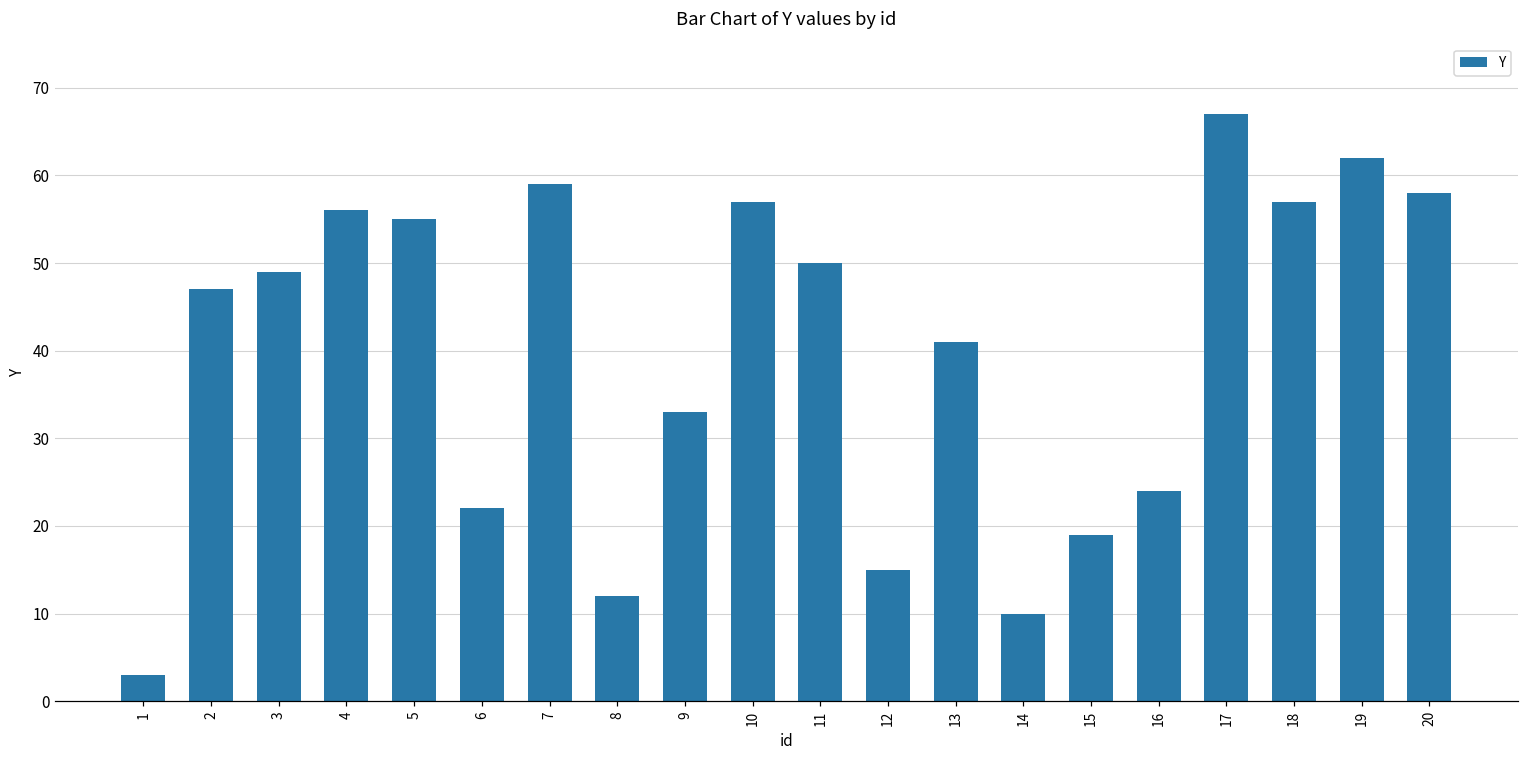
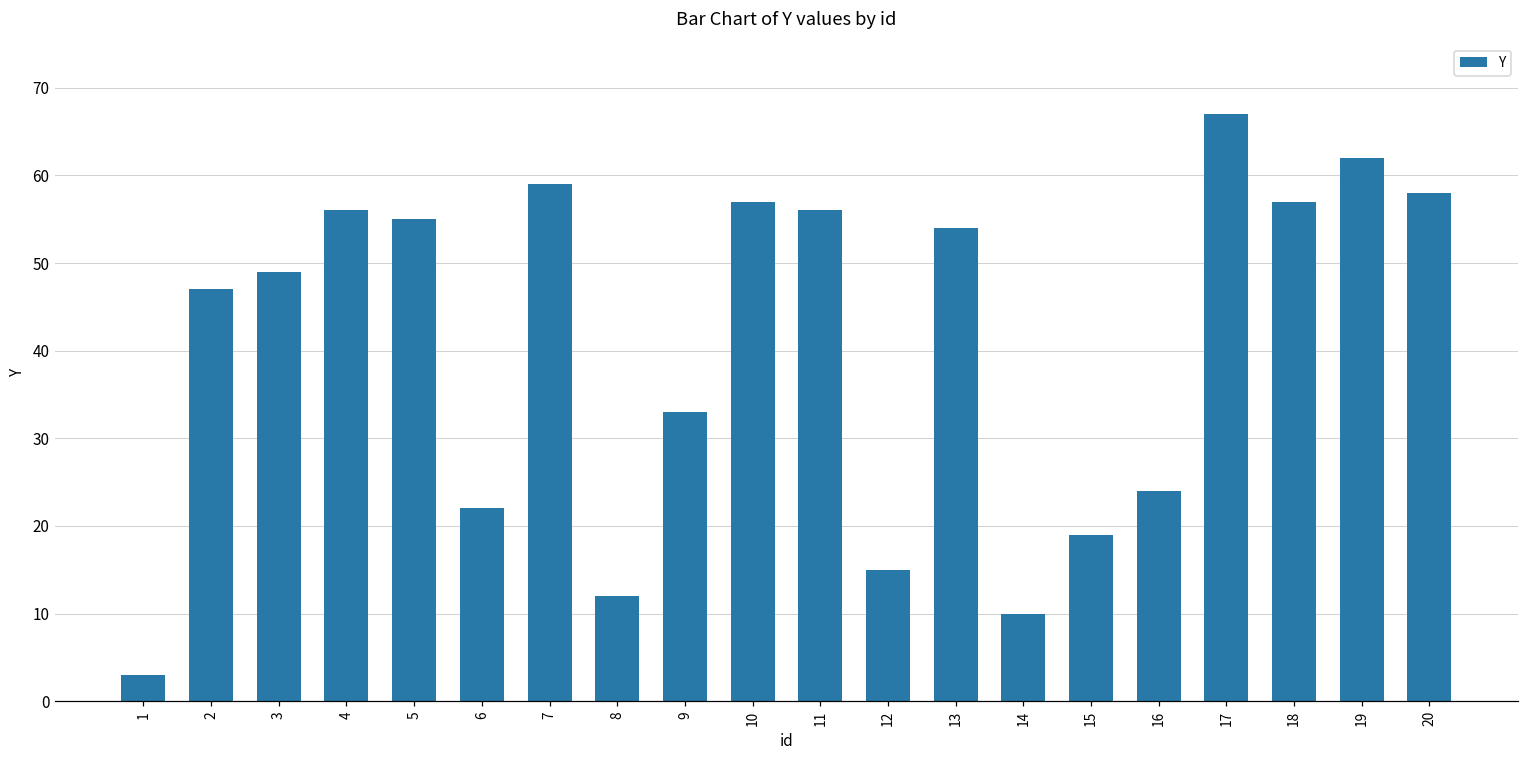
  {
    "1": 3,
    "2": 47,
    "3": 49,
    "4": 56,
    "5": 55,
    "6": 22,
    "7": 59,
    "8": 12,
    "9": 33,
    "10": 57,
-   "11": 50,
+   "11": 56,
    "12": 15,
-   "13": 41,
+   "13": 54,
    "14": 10,
    "15": 19,
    "16": 24,
    "17": 67,
    "18": 57,
    "19": 62,
    "20": 58
  }
